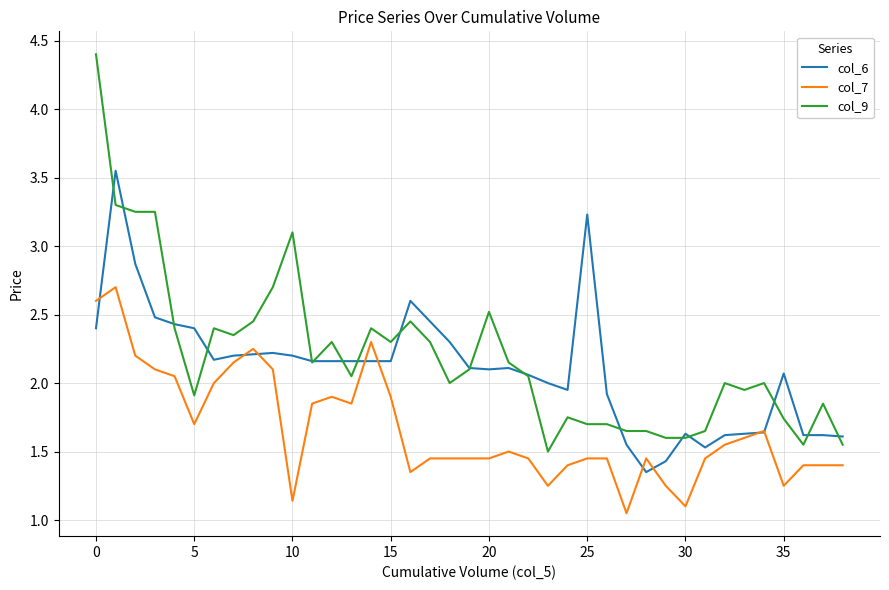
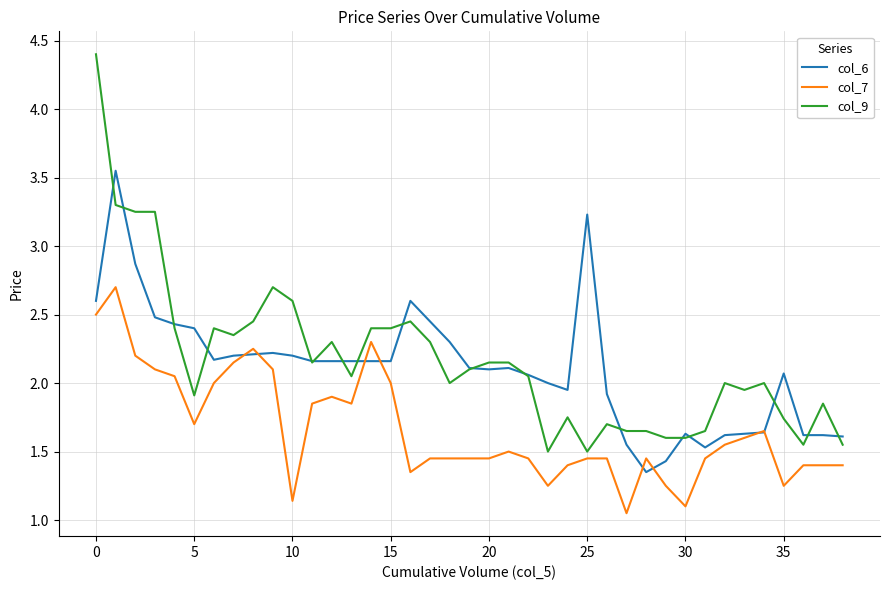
  {
    "col_6": {
-     "0": 2.4,
+     "0": 2.6,
      "5": 2.4,
      "10": 2.2,
      "15": 2.16,
      "20": 2.1,
      "25": 3.23,
      "30": 1.63,
      "35": 2.07
    },
    "col_7": {
-     "0": 2.6,
+     "0": 2.5,
      "5": 1.7,
      "10": 1.14,
-     "15": 1.9,
+     "15": 2.0,
      "20": 1.45,
      "25": 1.45,
      "30": 1.1,
      "35": 1.25
    },
    "col_9": {
      "0": 4.40,
      "5": 1.91,
-     "10": 3.1,
-     "15": 2.3,
-     "20": 2.52,
-     "25": 1.7,
+     "10": 2.6,
+     "15": 2.4,
+     "20": 2.15,
+     "25": 1.5,
      "30": 1.60,
      "35": 1.74
    }
  }
